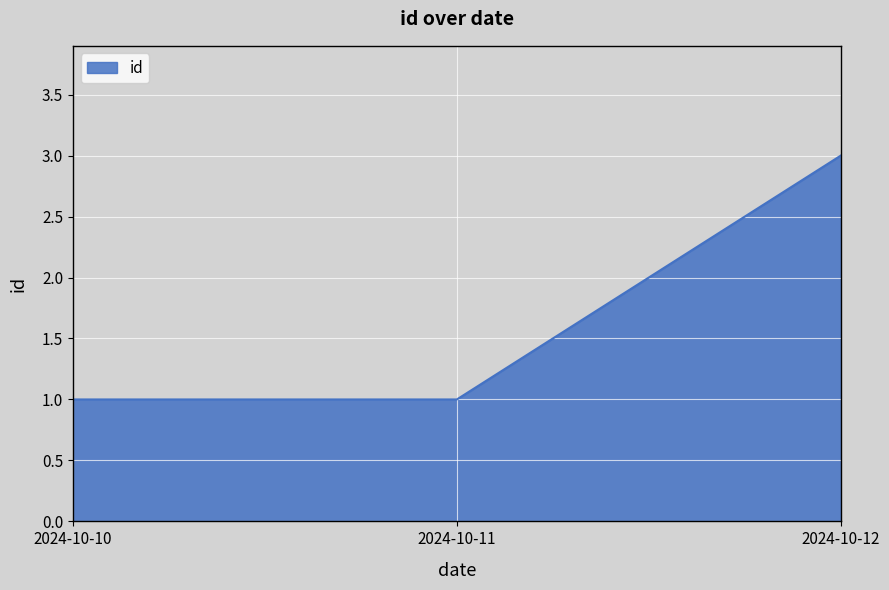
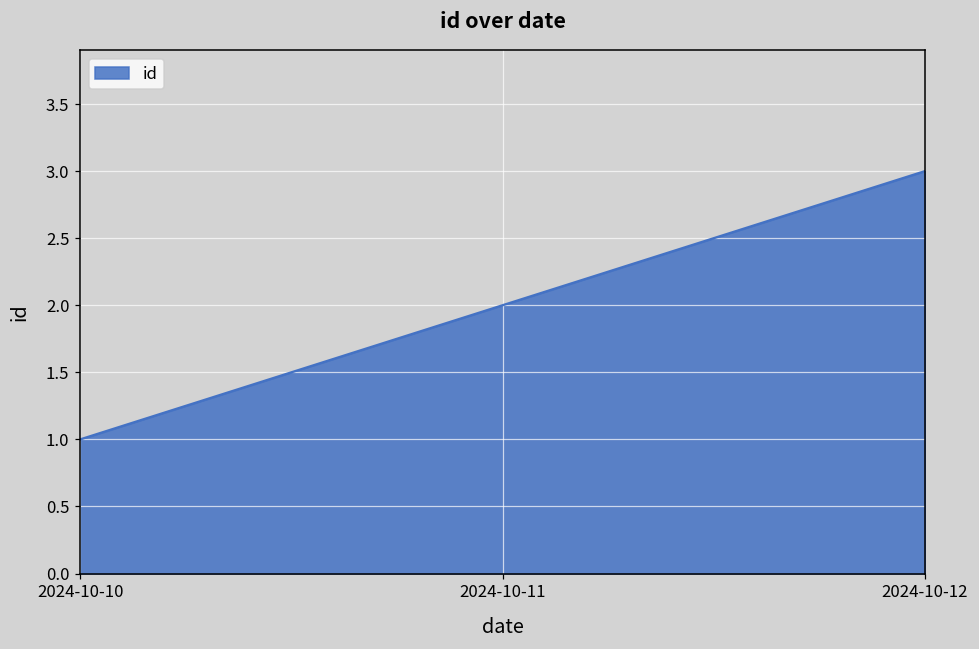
  {
    "2024-10-10": 1,
-   "2024-10-11": 1,
+   "2024-10-11": 2,
    "2024-10-12": 3
  }
